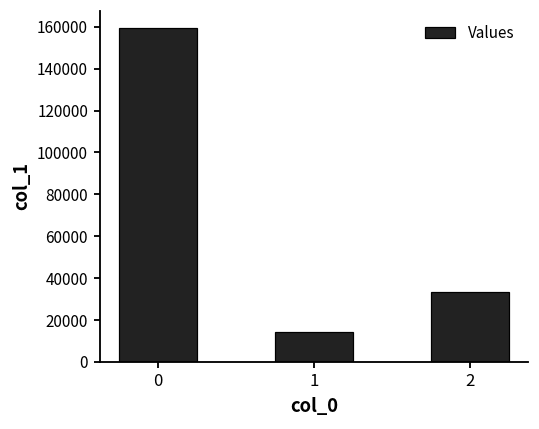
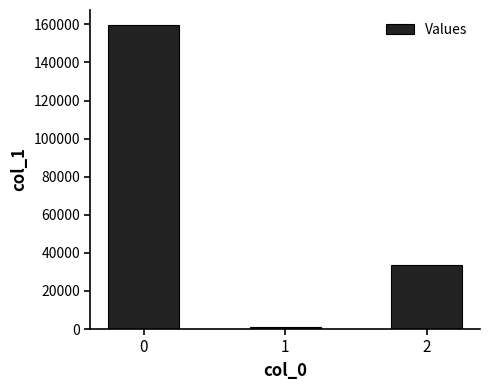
  {
    "0": 160000,
-   "1": 14000,
+   "1": 1000,
    "2": 34000
  }
